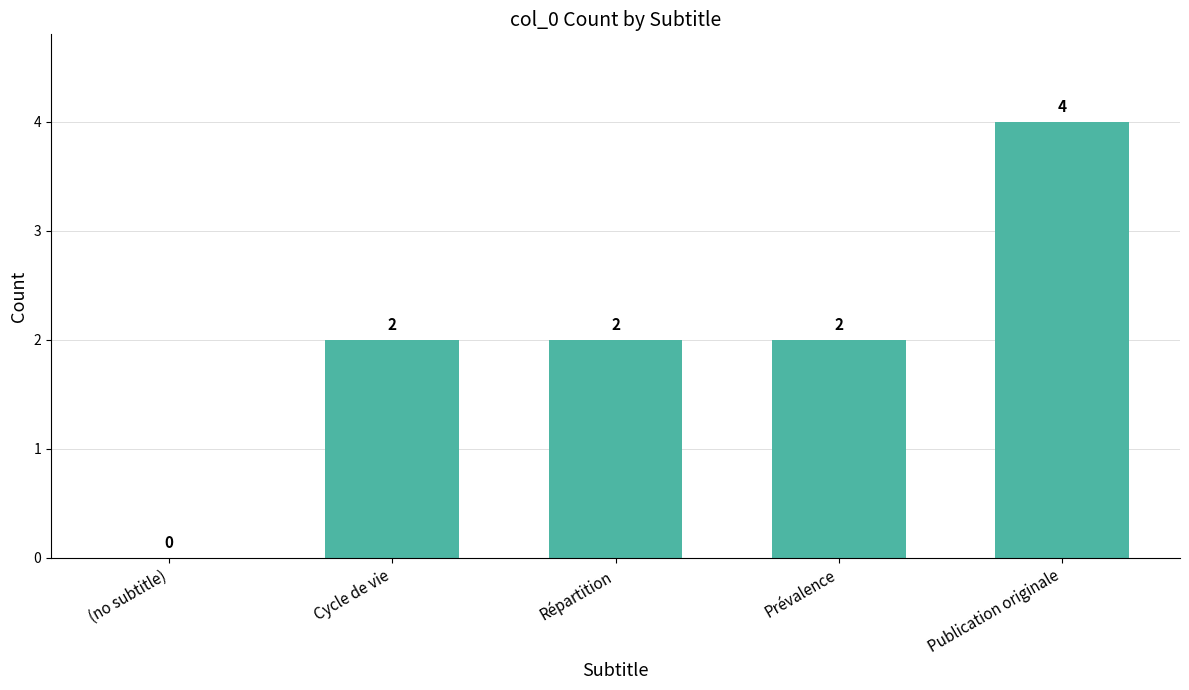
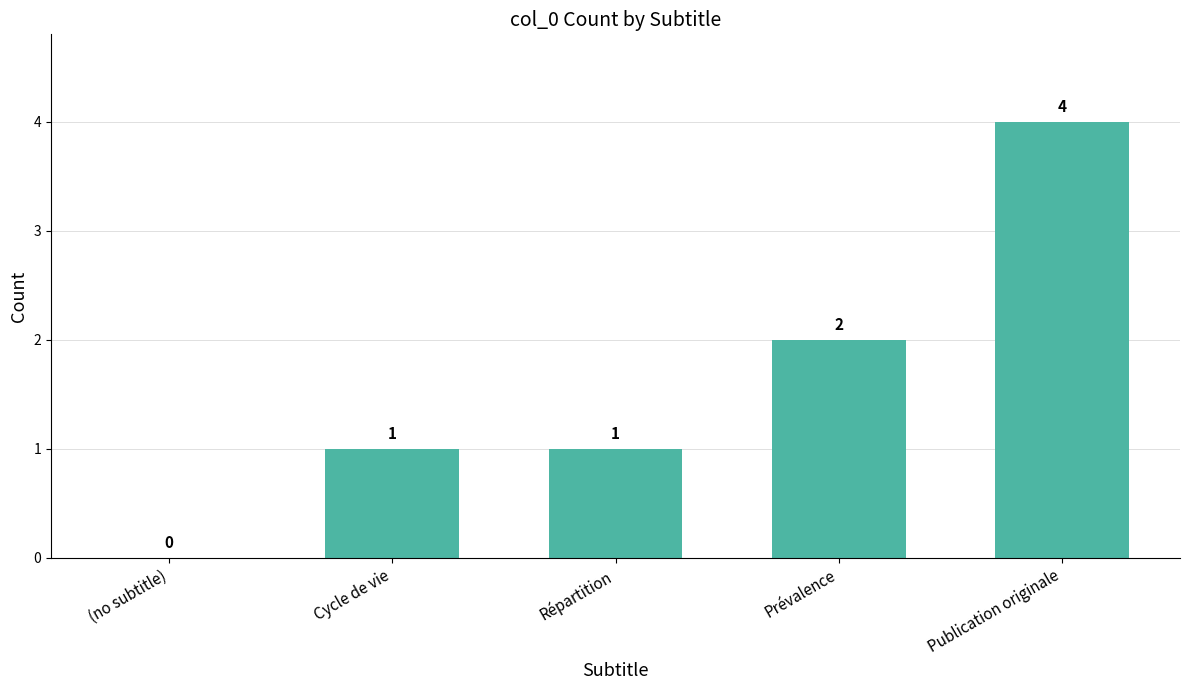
  {
    "(no subtitle)": 0,
-   "Cycle de vie": 2,
-   "Répartition": 2,
+   "Cycle de vie": 1,
+   "Répartition": 1,
    "Prévalence": 2,
    "Publication originale": 4
  }
